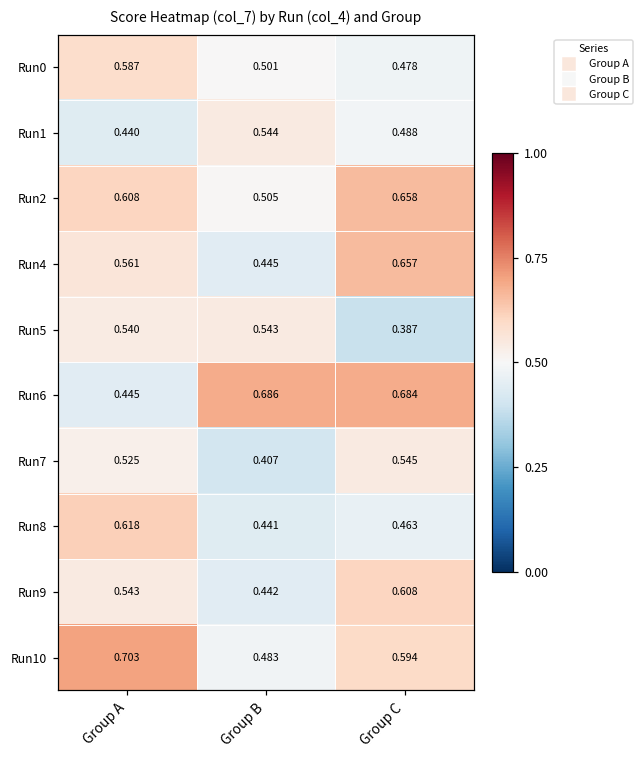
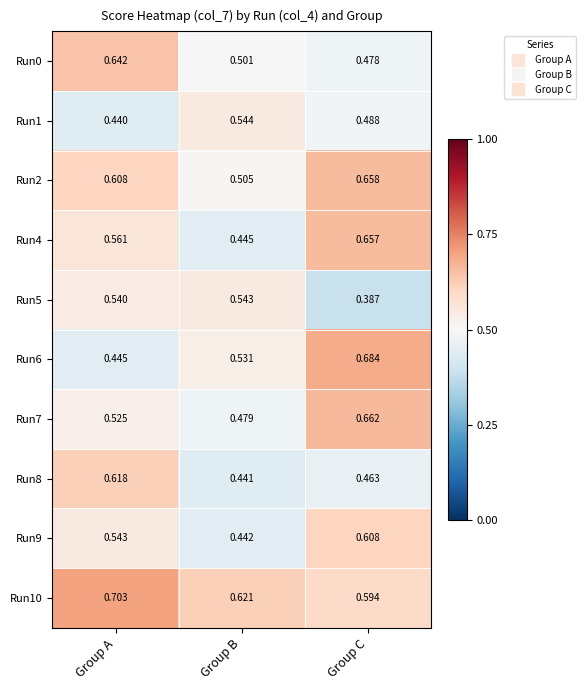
  {
    "Run0": {
-     "Group A": 0.587,
+     "Group A": 0.642,
      "Group B": 0.501,
      "Group C": 0.478
    },
    "Run1": {
      "Group A": 0.440,
      "Group B": 0.544,
      "Group C": 0.488
    },
    "Run2": {
      "Group A": 0.608,
      "Group B": 0.505,
      "Group C": 0.658
    },
    "Run4": {
      "Group A": 0.561,
      "Group B": 0.445,
      "Group C": 0.657
    },
    "Run5": {
      "Group A": 0.540,
      "Group B": 0.543,
      "Group C": 0.387
    },
    "Run6": {
      "Group A": 0.445,
-     "Group B": 0.686,
+     "Group B": 0.531,
      "Group C": 0.684
    },
    "Run7": {
      "Group A": 0.525,
-     "Group B": 0.407,
-     "Group C": 0.545
+     "Group B": 0.479,
+     "Group C": 0.662
    },
    "Run8": {
      "Group A": 0.618,
      "Group B": 0.441,
      "Group C": 0.463
    },
    "Run9": {
      "Group A": 0.543,
      "Group B": 0.442,
      "Group C": 0.608
    },
    "Run10": {
      "Group A": 0.703,
-     "Group B": 0.483,
+     "Group B": 0.621,
      "Group C": 0.594
    }
  }
